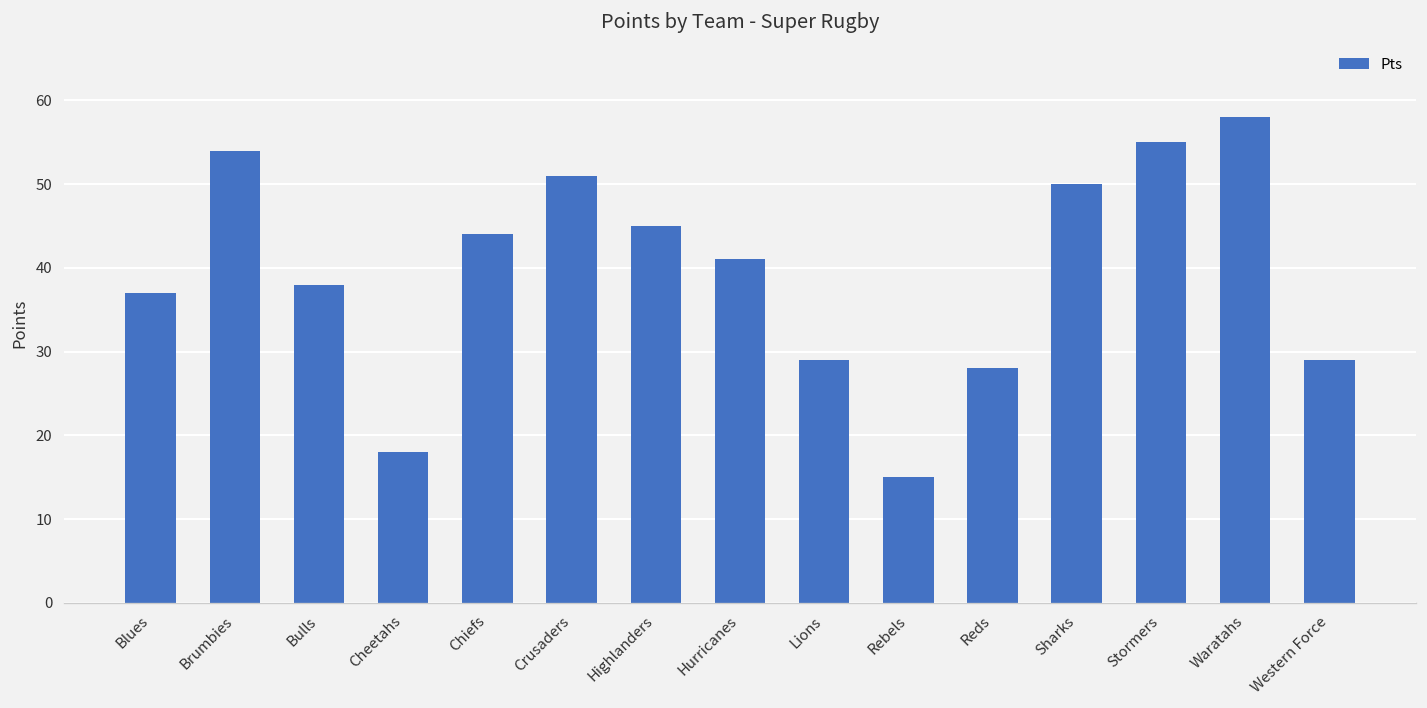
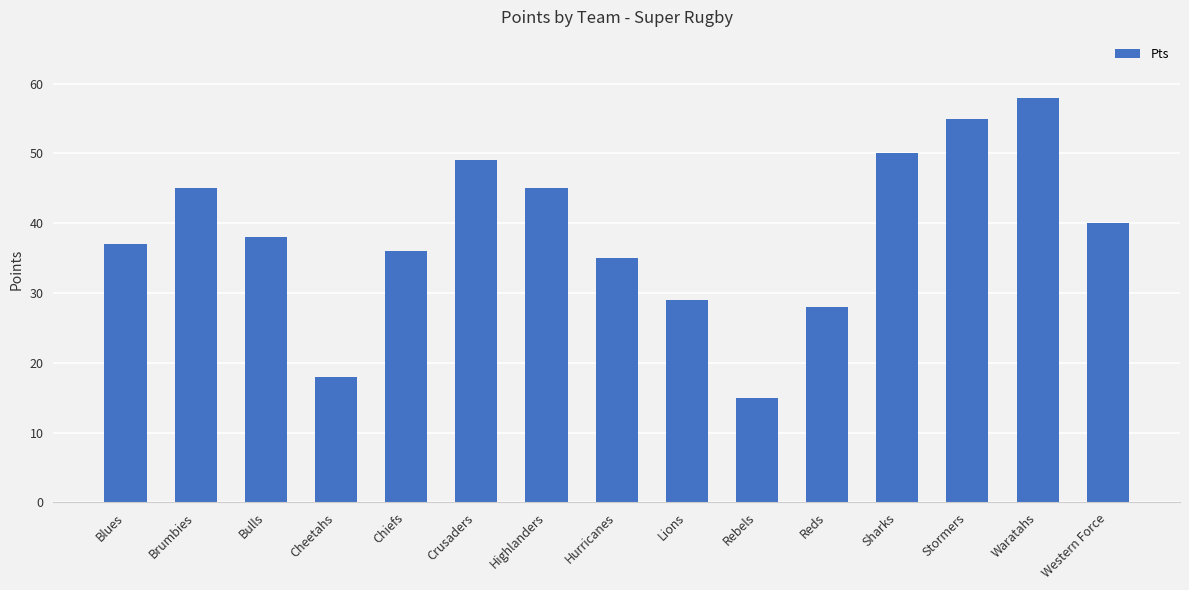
  {
    "Blues": 37,
-   "Brumbies": 54,
+   "Brumbies": 45,
    "Bulls": 38,
    "Cheetahs": 18,
-   "Chiefs": 44,
-   "Crusaders": 51,
+   "Chiefs": 36,
+   "Crusaders": 49,
    "Highlanders": 45,
-   "Hurricanes": 41,
+   "Hurricanes": 35,
    "Lions": 29,
    "Rebels": 15,
    "Reds": 28,
    "Sharks": 50,
    "Stormers": 55,
    "Waratahs": 58,
-   "Western Force": 29
+   "Western Force": 40
  }
